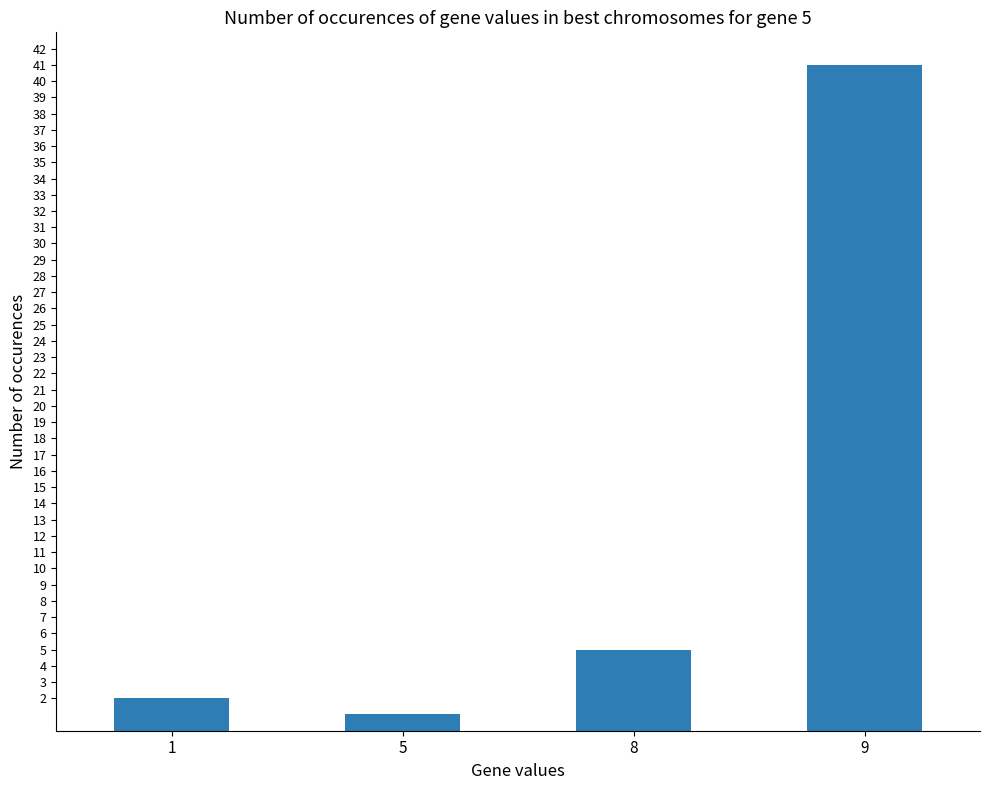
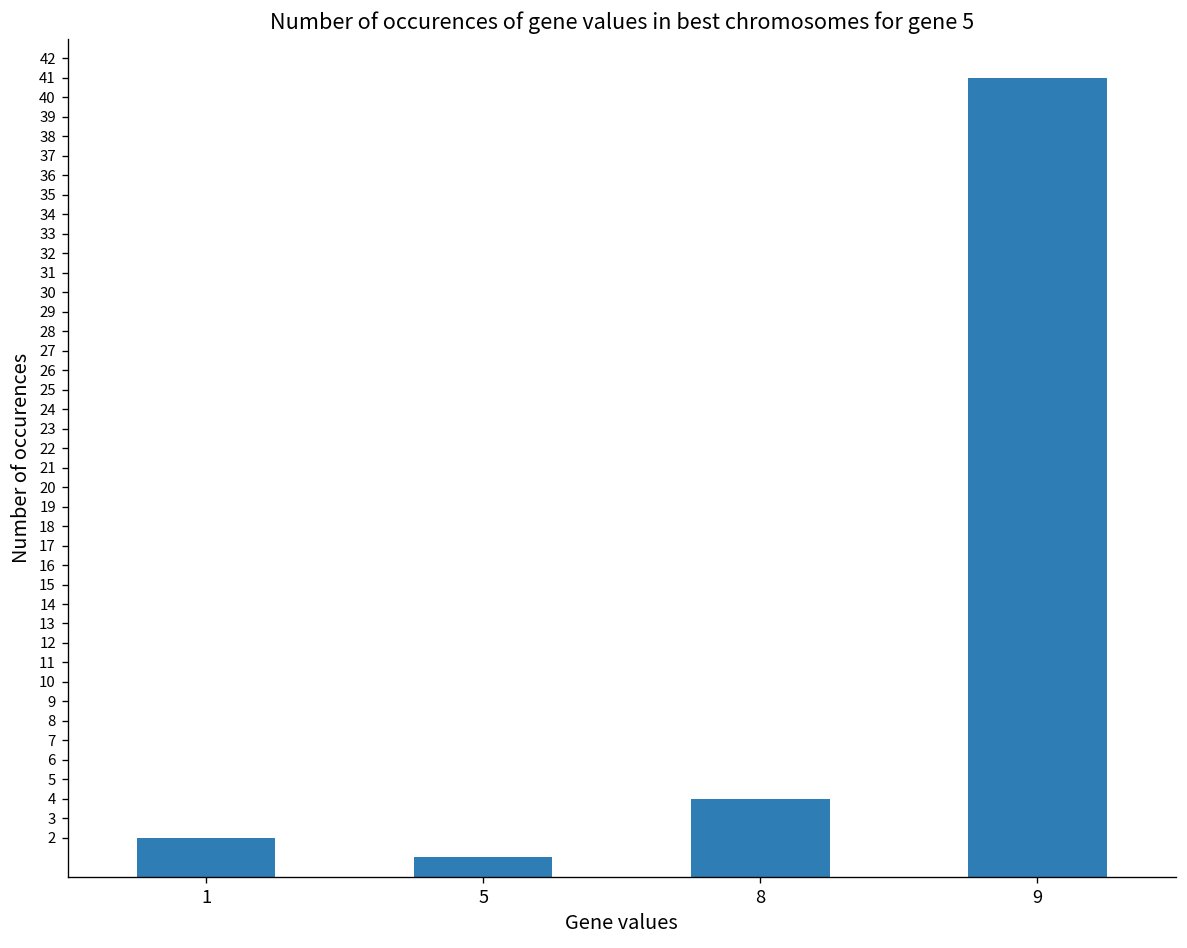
  {
    "1": 2,
    "5": 1,
-   "8": 5,
+   "8": 4,
    "9": 41
  }
